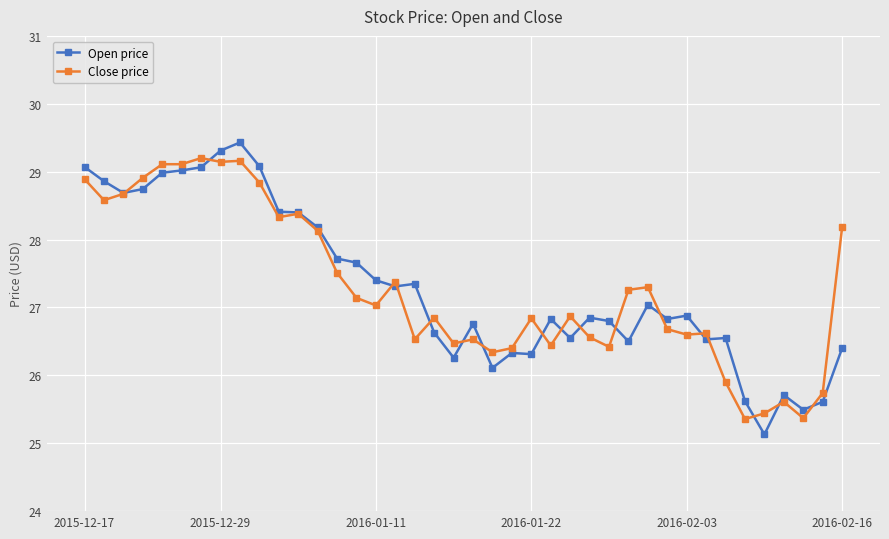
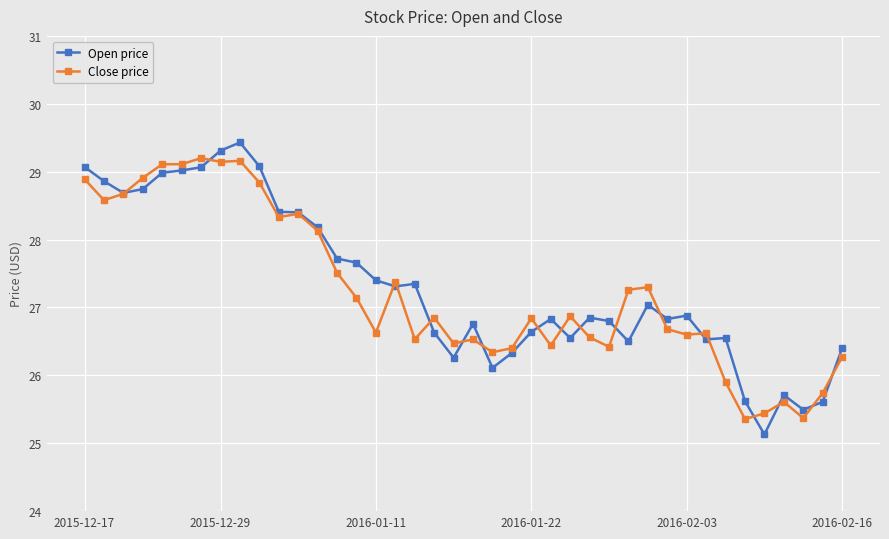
  {
    "Open price": {
      "2015-12-17": 29.1,
      "2015-12-29": 29.3,
      "2016-01-11": 27.4,
-     "2016-01-22": 26.3,
+     "2016-01-22": 26.6,
      "2016-02-03": 26.9,
      "2016-02-16": 26.4
    },
    "Close price": {
      "2015-12-17": 28.9,
      "2015-12-29": 29.1,
-     "2016-01-11": 27.0,
+     "2016-01-11": 26.6,
      "2016-01-22": 26.8,
      "2016-02-03": 26.6,
-     "2016-02-16": 28.2
+     "2016-02-16": 26.3
    }
  }
